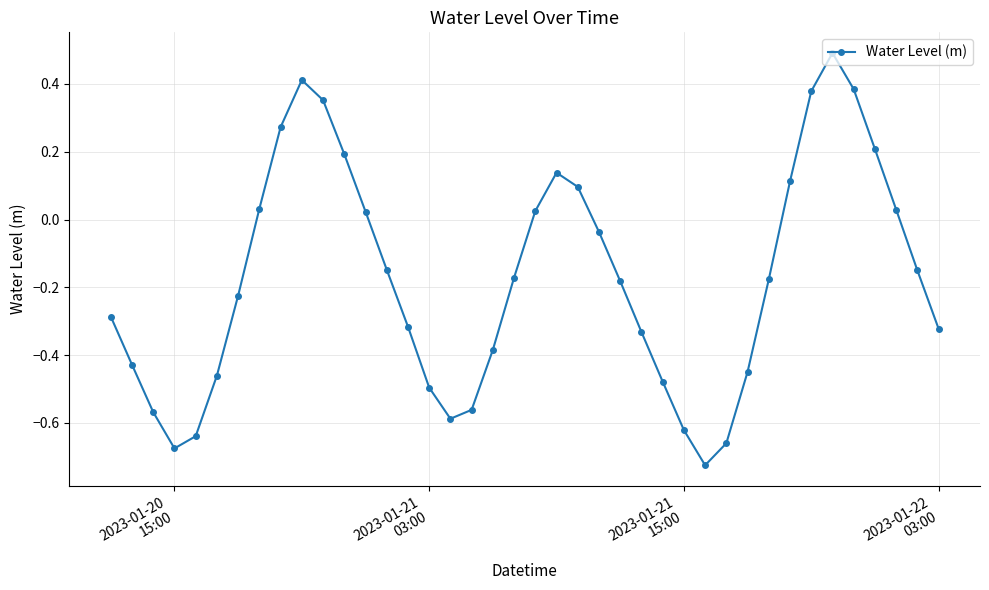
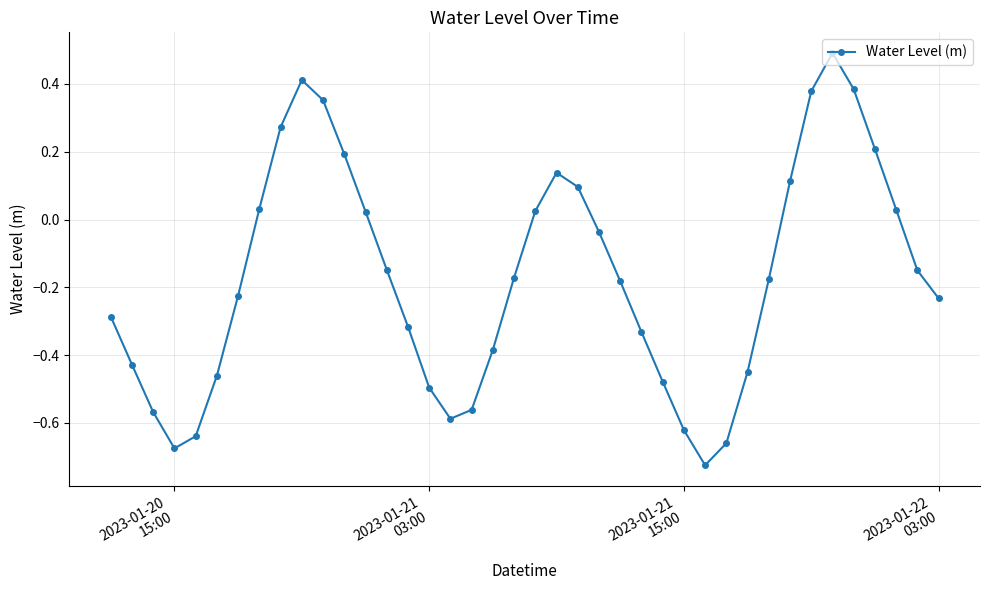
  {
    "2023-01-20 15:00": -0.68,
    "2023-01-21 03:00": -0.50,
    "2023-01-21 15:00": -0.62,
-   "2023-01-22 03:00": -0.32
+   "2023-01-22 03:00": -0.23
  }
